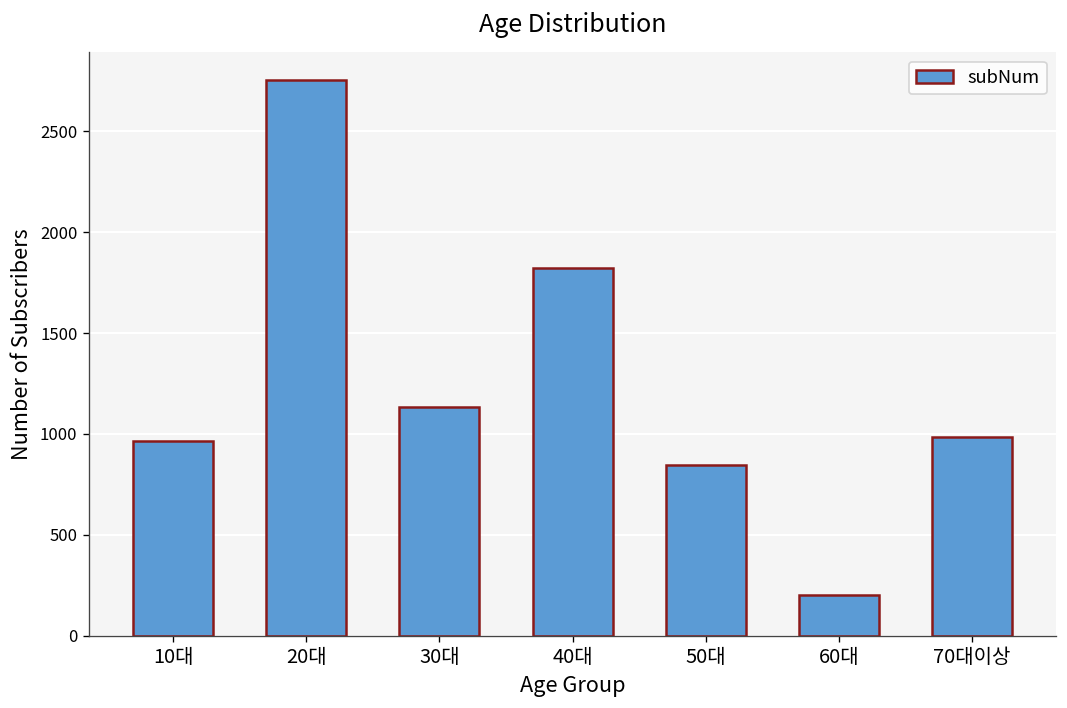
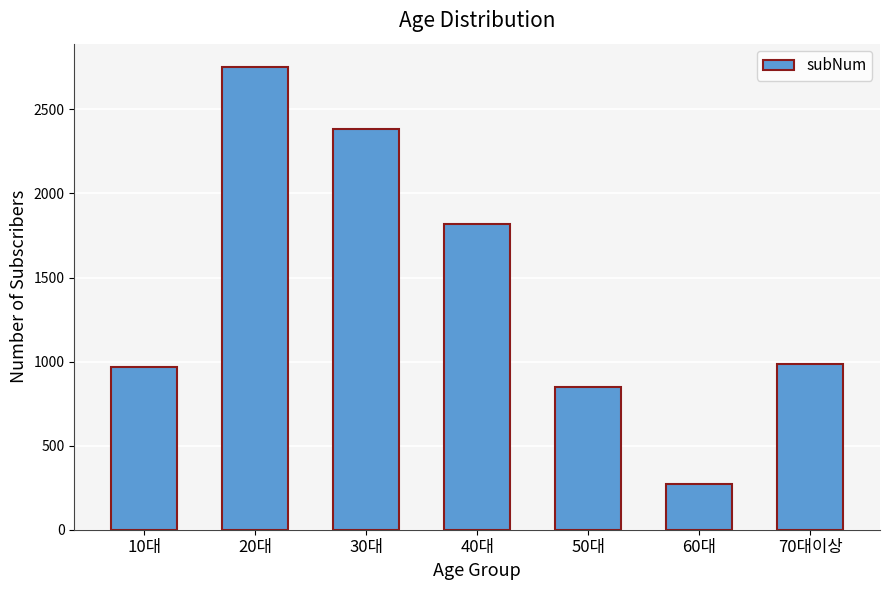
  {
    "10대": 970,
    "20대": 2750,
-   "30대": 1140,
+   "30대": 2380,
    "40대": 1820,
    "50대": 850,
-   "60대": 200,
+   "60대": 270,
    "70대이상": 980
  }
